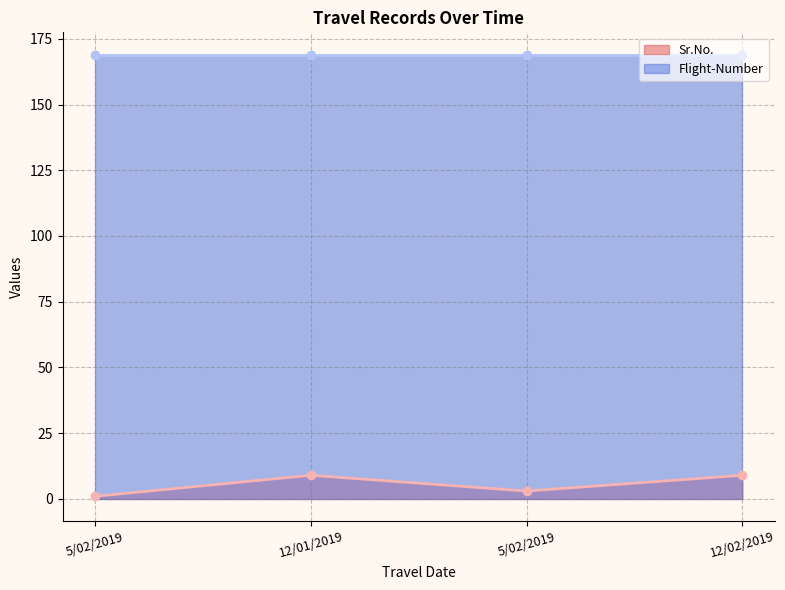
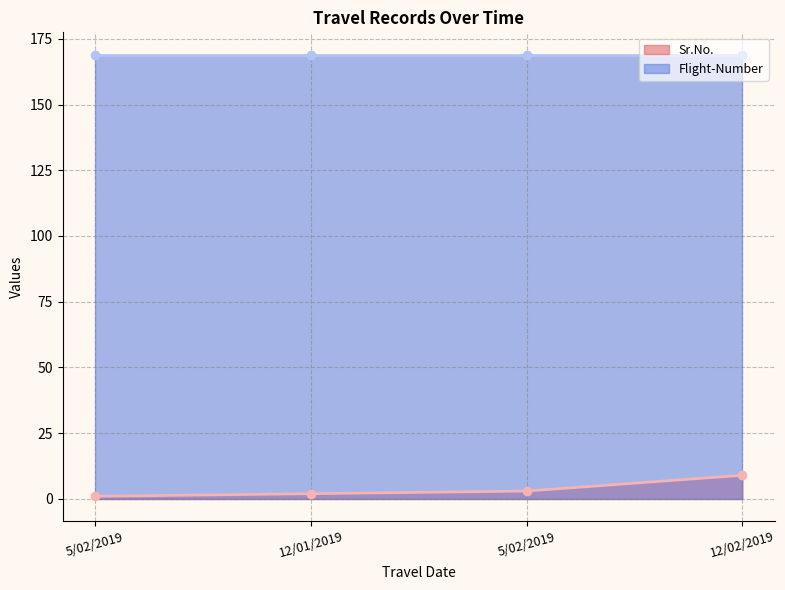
  {
    "Sr.No.": {
-     "12/01/2019": 9,
+     "12/01/2019": 2,
      "12/02/2019": 9
    },
    "Flight-Number": {
      "12/01/2019": 169
    }
  }
